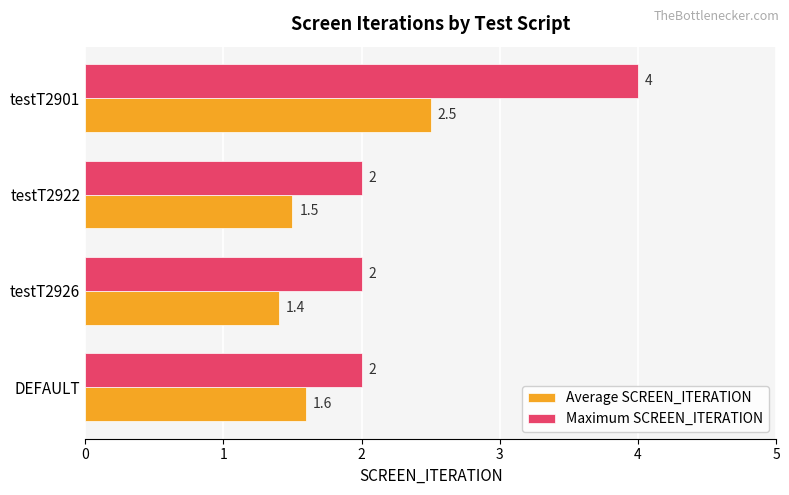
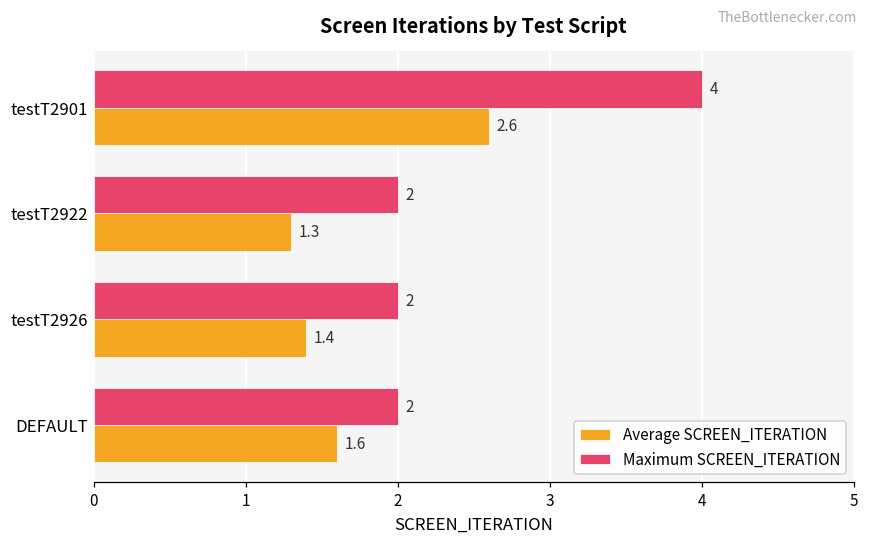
  {
    "Average SCREEN_ITERATION": {
-     "testT2901": 2.5,
-     "testT2922": 1.5,
+     "testT2901": 2.6,
+     "testT2922": 1.3,
      "testT2926": 1.4,
      "DEFAULT": 1.6
    },
    "Maximum SCREEN_ITERATION": {
      "testT2901": 4,
      "testT2922": 2,
      "testT2926": 2,
      "DEFAULT": 2
    }
  }
